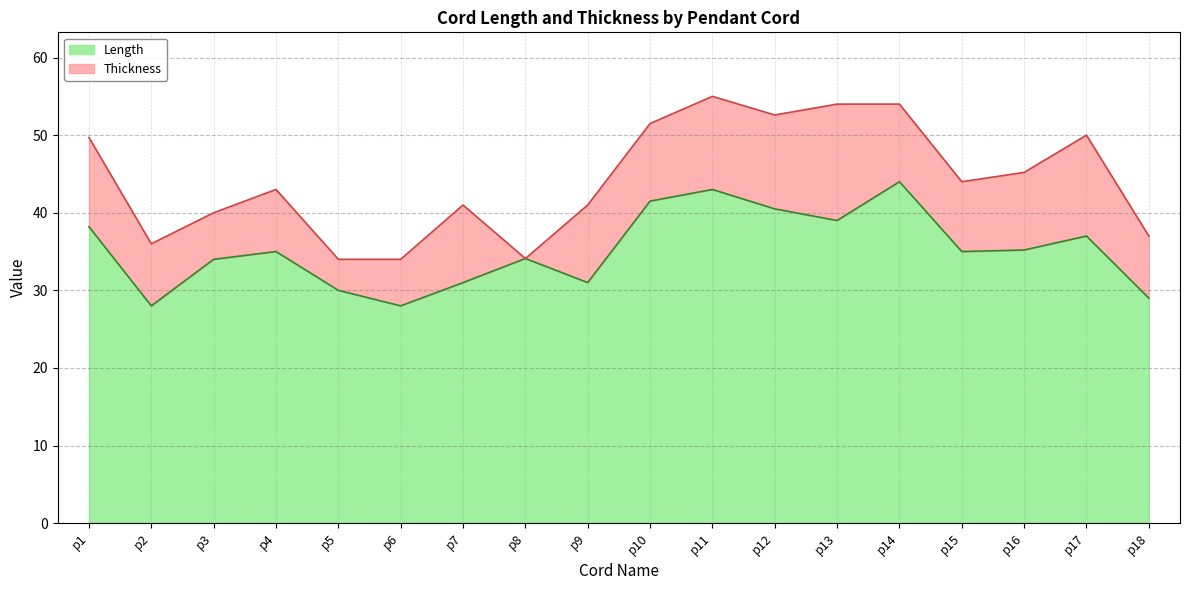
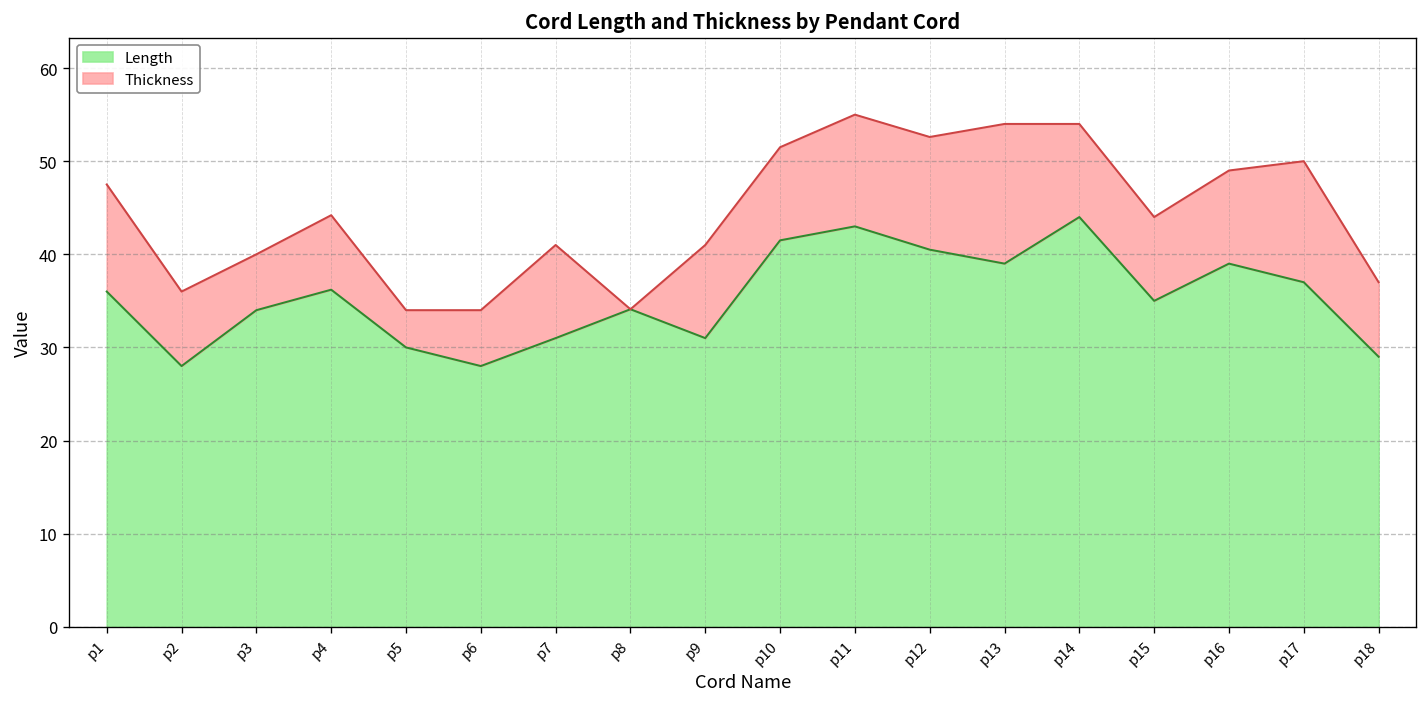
  {
    "Length": {
-     "p1": 38,
+     "p1": 36,
      "p2": 28,
      "p3": 34,
-     "p4": 35,
+     "p4": 36,
      "p5": 30,
      "p6": 28,
      "p7": 31,
      "p9": 31,
      "p10": 42,
      "p11": 43,
      "p12": 41,
      "p13": 39,
      "p14": 44,
      "p15": 35,
-     "p16": 35,
+     "p16": 39,
      "p17": 37,
      "p18": 29
    },
    "Thickness": {
      "p1": 12,
      "p2": 8,
      "p3": 6,
      "p4": 8,
      "p5": 4,
      "p6": 6,
      "p7": 10,
      "p9": 10,
      "p10": 10,
      "p11": 12,
      "p12": 12,
      "p13": 15,
      "p14": 10,
      "p15": 9,
      "p16": 10,
      "p17": 13,
      "p18": 8
    }
  }
